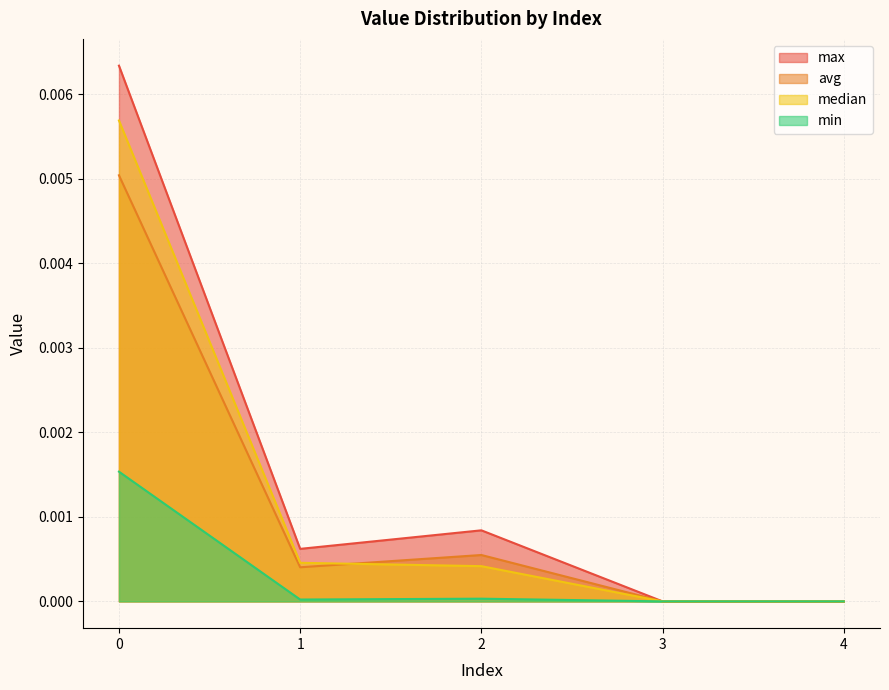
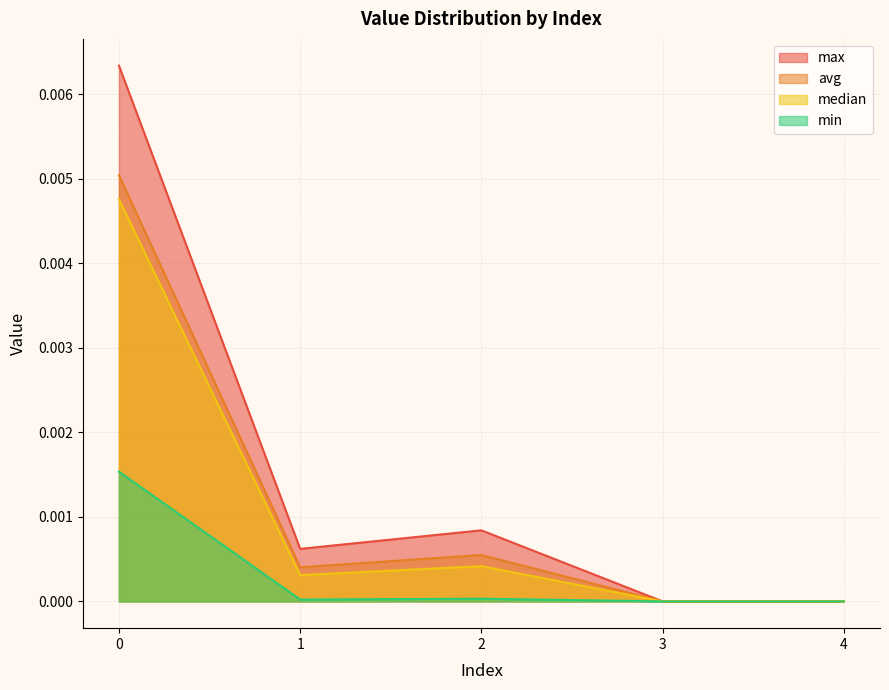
  {
    "median": {
-     "0": 0.0057,
-     "1": 0.0005,
+     "0": 0.0048,
+     "1": 0.0003,
      "2": 0.0004
    },
    "min": {
      "0": 0.0015,
      "1": 0.0000,
      "2": 0.0000
    }
  }
